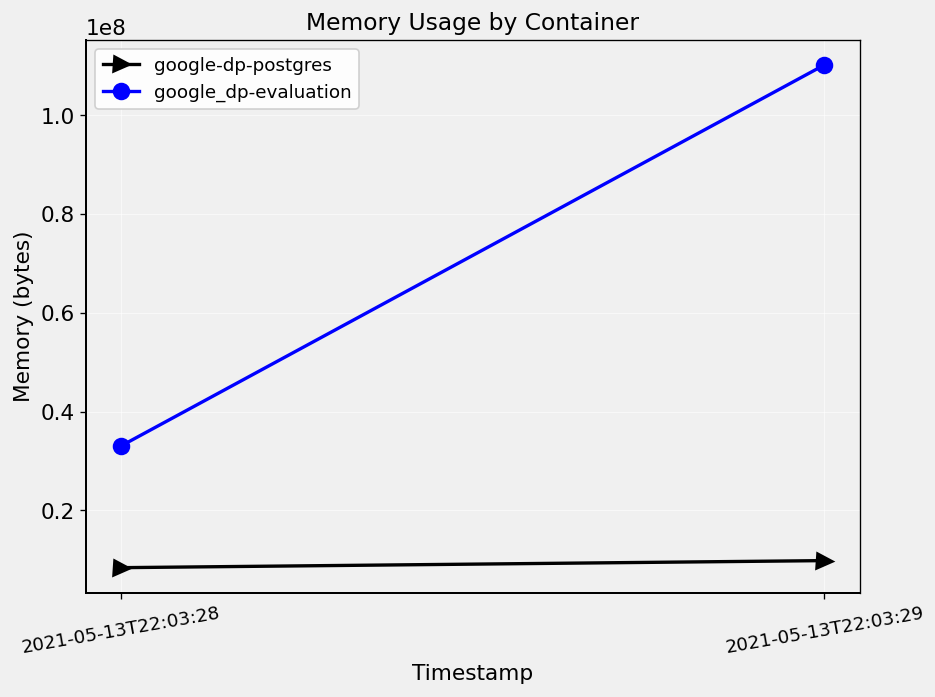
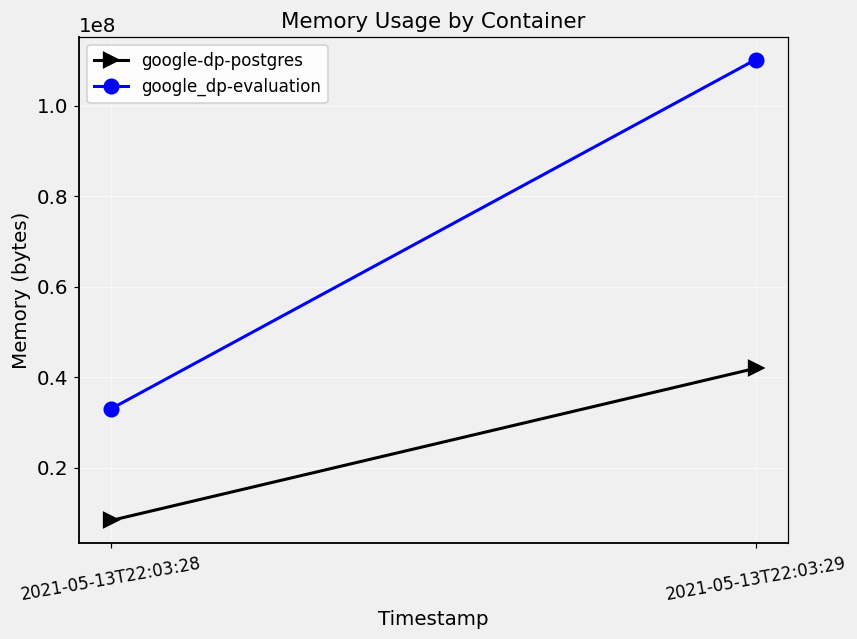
  {
    "google-dp-postgres": {
      "2021-05-13T22:03:28": 8000000,
-     "2021-05-13T22:03:29": 10000000
+     "2021-05-13T22:03:29": 42000000
    },
    "google_dp-evaluation": {
      "2021-05-13T22:03:28": 33000000,
      "2021-05-13T22:03:29": 110000000
    }
  }
